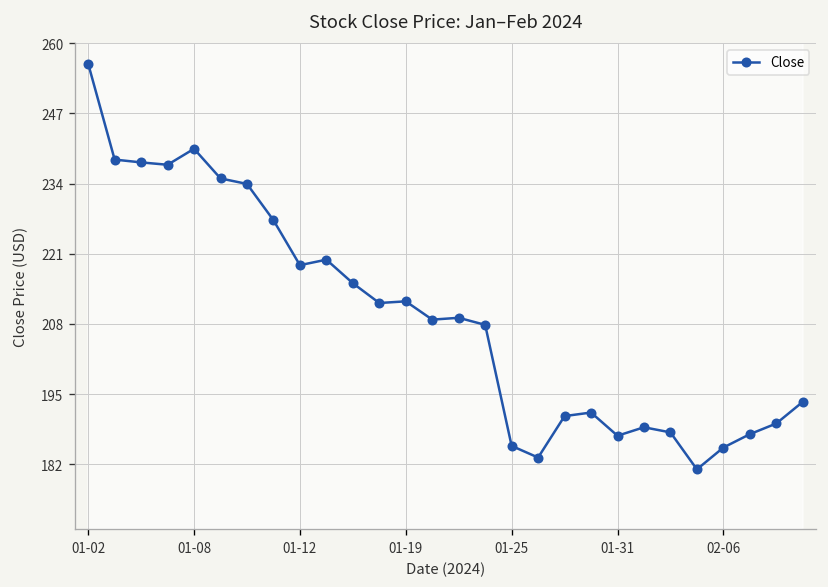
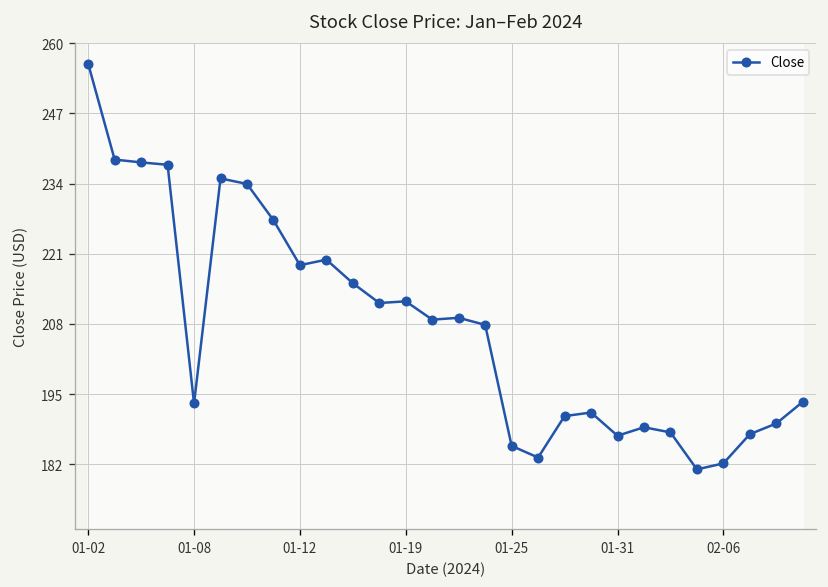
  {
    "Close": {
      "01-02": 256,
-     "01-08": 240,
+     "01-08": 193,
      "01-12": 219,
      "01-19": 212,
      "01-25": 185,
      "01-31": 187,
-     "02-06": 185
+     "02-06": 182
    }
  }
